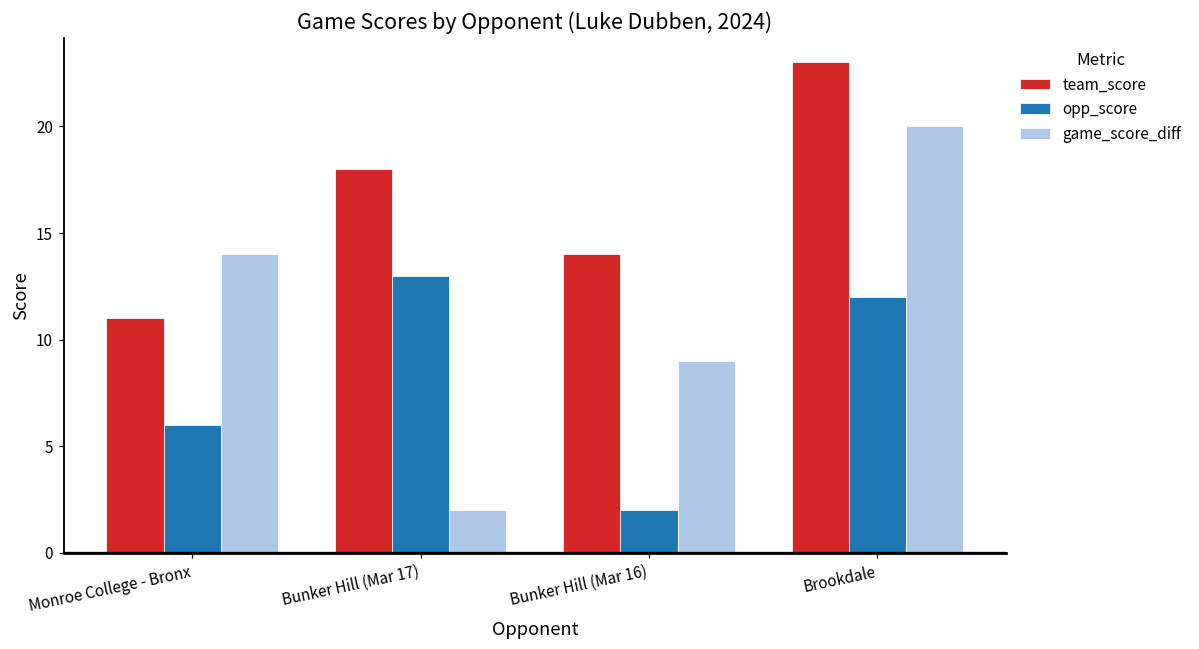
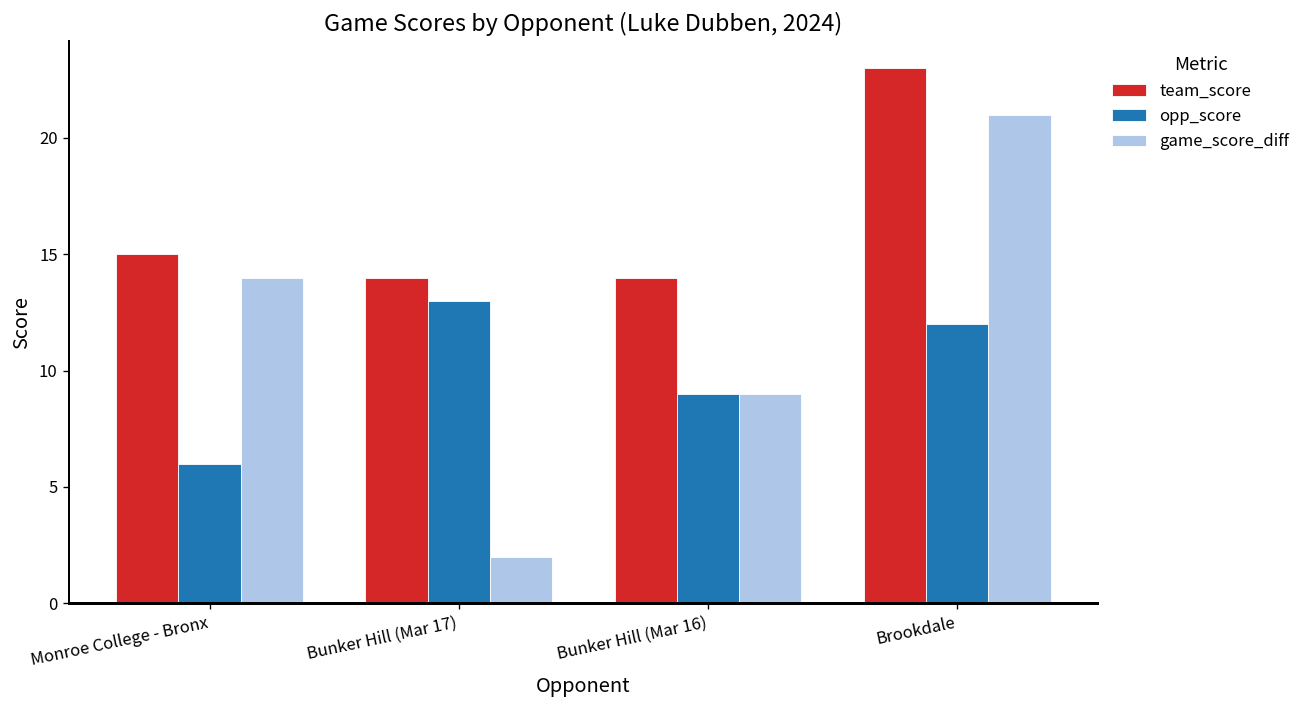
  {
    "team_score": {
-     "Monroe College - Bronx": 11,
-     "Bunker Hill (Mar 17)": 18,
+     "Monroe College - Bronx": 15,
+     "Bunker Hill (Mar 17)": 14,
      "Bunker Hill (Mar 16)": 14,
      "Brookdale": 23
    },
    "opp_score": {
      "Monroe College - Bronx": 6,
      "Bunker Hill (Mar 17)": 13,
-     "Bunker Hill (Mar 16)": 2,
+     "Bunker Hill (Mar 16)": 9,
      "Brookdale": 12
    },
    "game_score_diff": {
      "Monroe College - Bronx": 14,
      "Bunker Hill (Mar 17)": 2,
      "Bunker Hill (Mar 16)": 9,
-     "Brookdale": 20
+     "Brookdale": 21
    }
  }
